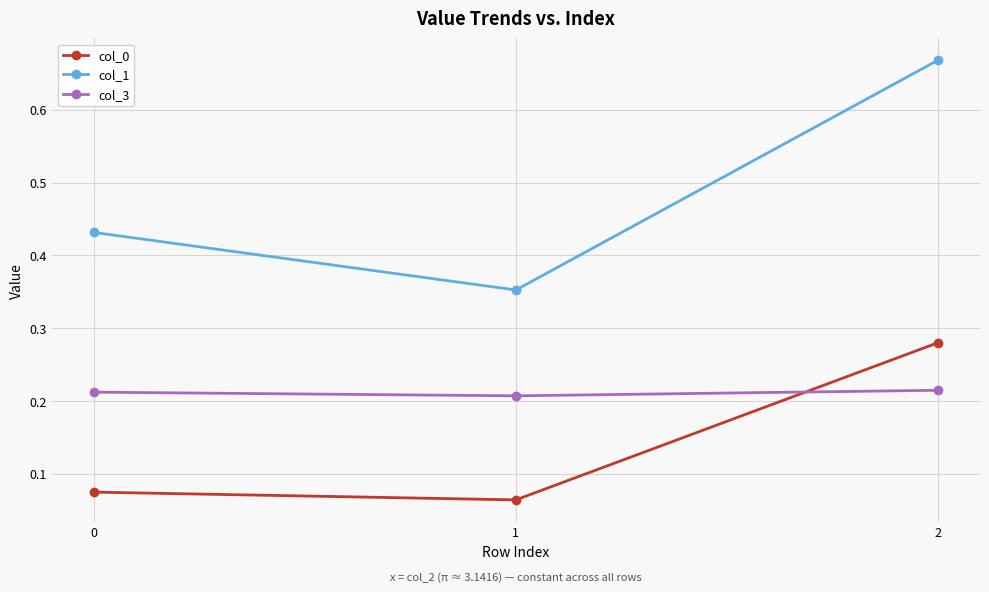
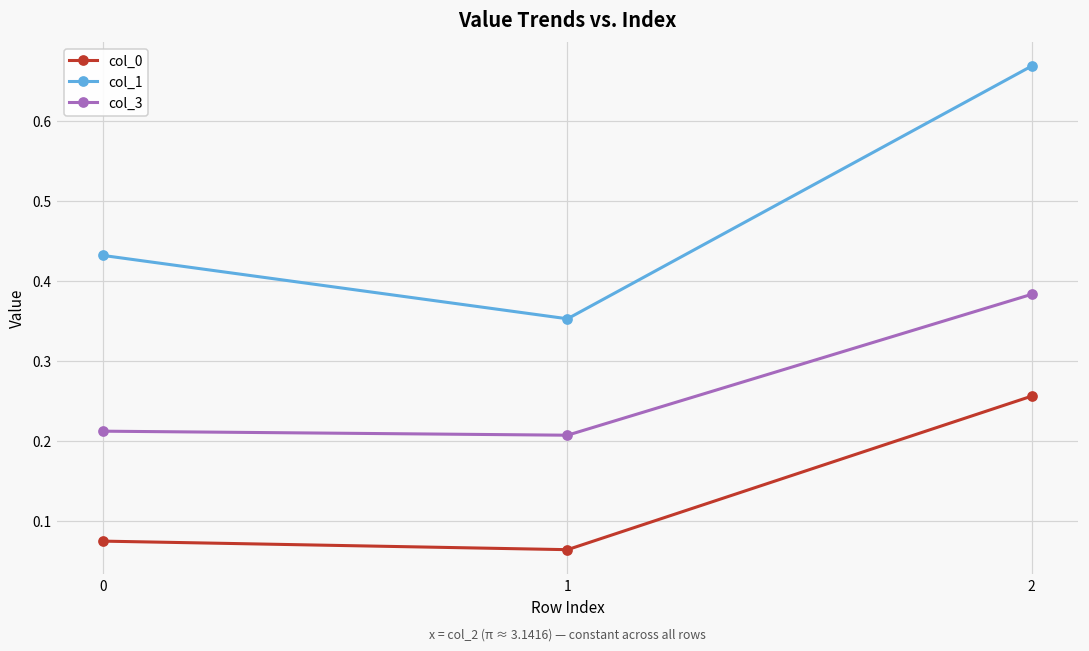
  {
    "col_0": {
      "0": 0.07,
      "1": 0.06,
-     "2": 0.28
+     "2": 0.26
    },
    "col_1": {
      "0": 0.43,
      "1": 0.35,
      "2": 0.67
    },
    "col_3": {
      "0": 0.21,
      "1": 0.21,
-     "2": 0.21
+     "2": 0.38
    }
  }
